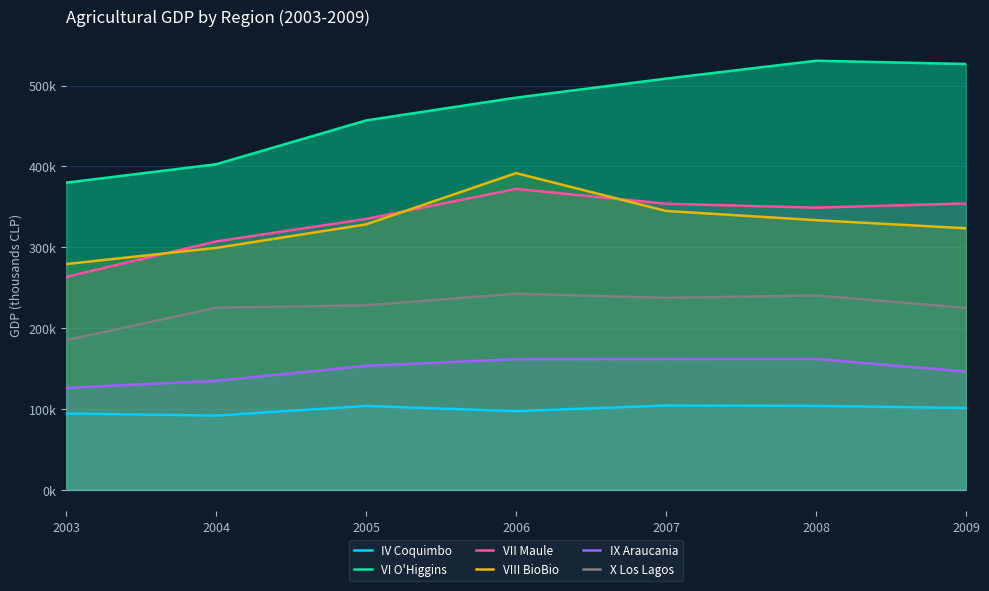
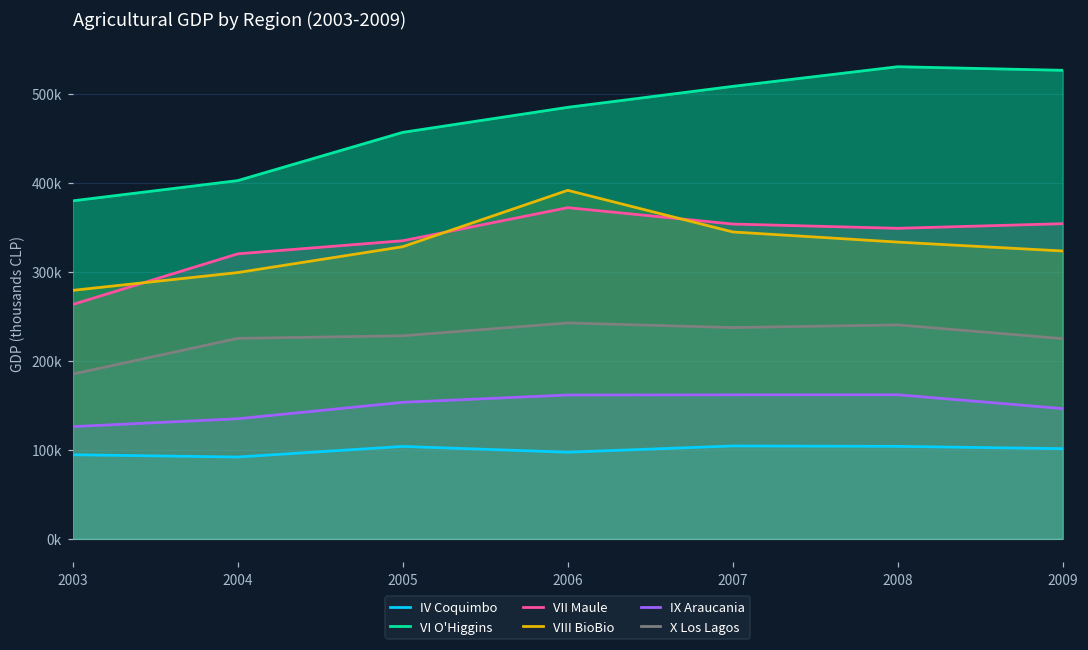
  {
    "IV Coquimbo": {
      "2003": 90000,
      "2004": 90000,
      "2005": 100000,
      "2006": 100000,
      "2007": 100000,
      "2008": 100000,
      "2009": 100000
    },
    "VI O'Higgins": {
      "2003": 380000,
      "2004": 400000,
      "2005": 460000,
      "2006": 490000,
      "2007": 510000,
      "2008": 530000,
      "2009": 530000
    },
    "VII Maule": {
      "2003": 260000,
-     "2004": 310000,
+     "2004": 320000,
      "2005": 340000,
      "2006": 370000,
      "2007": 350000,
      "2008": 350000,
      "2009": 350000
    },
    "VIII BioBio": {
      "2003": 280000,
      "2004": 300000,
      "2005": 330000,
      "2006": 390000,
      "2007": 340000,
      "2008": 330000,
      "2009": 320000
    },
    "IX Araucania": {
      "2003": 130000,
      "2004": 130000,
      "2005": 150000,
      "2006": 160000,
      "2007": 160000,
      "2008": 160000,
      "2009": 150000
    },
    "X Los Lagos": {
      "2003": 190000,
      "2004": 230000,
      "2005": 230000,
      "2006": 240000,
      "2007": 240000,
      "2008": 240000,
      "2009": 230000
    }
  }
